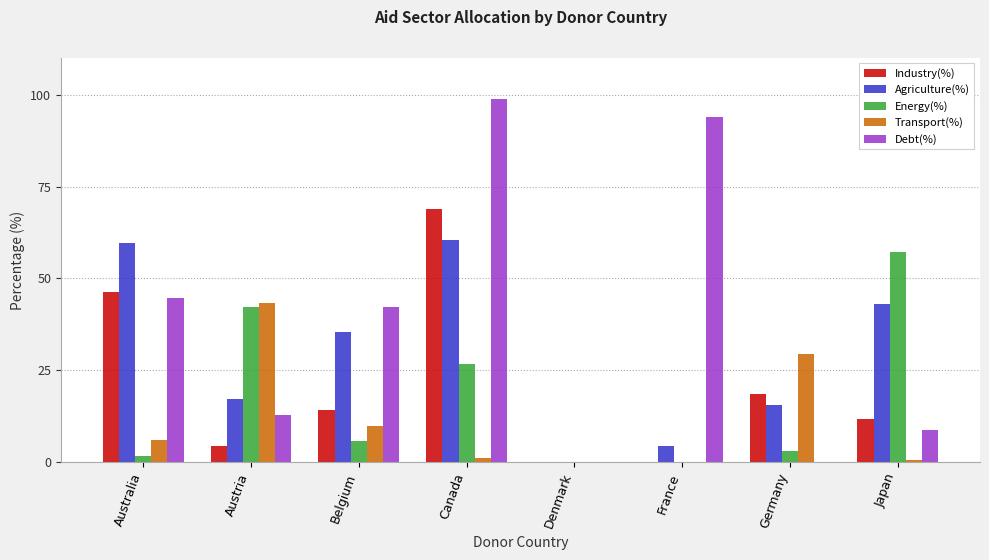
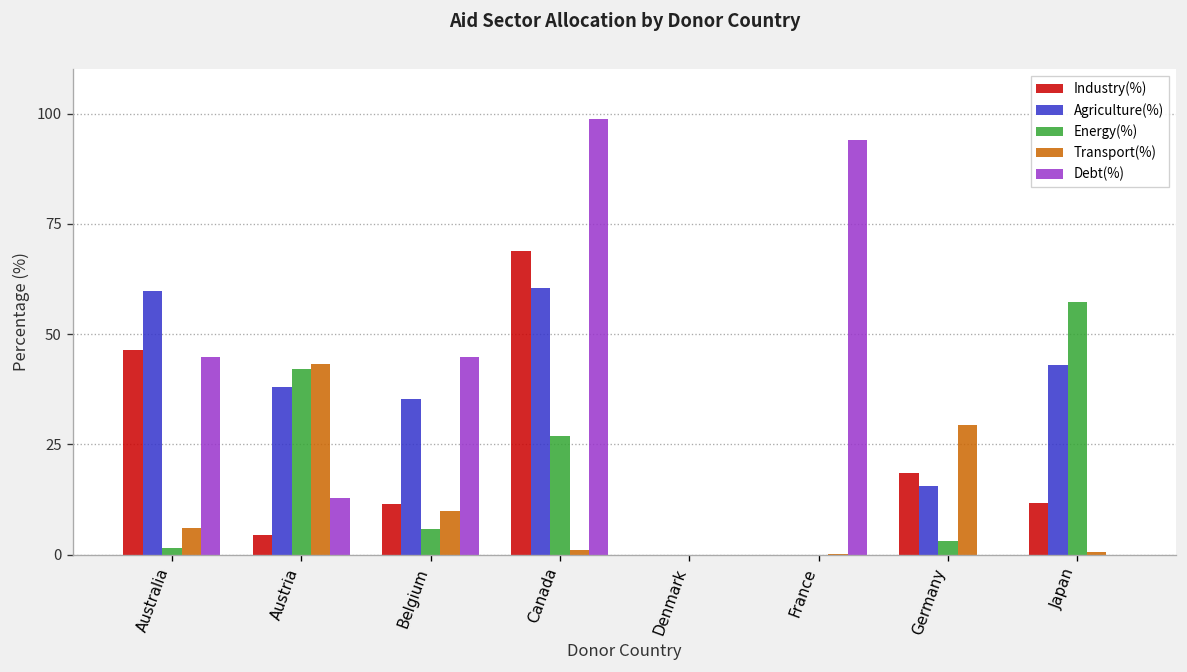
  {
    "Industry(%)": {
      "Australia": 46,
      "Austria": 4,
-     "Belgium": 14,
+     "Belgium": 12,
      "Canada": 69,
      "Denmark": 0,
      "France": 0,
      "Germany": 19,
      "Japan": 12
    },
    "Agriculture(%)": {
      "Australia": 60,
-     "Austria": 17,
+     "Austria": 38,
      "Belgium": 35,
      "Canada": 60,
      "Denmark": 0,
-     "France": 4,
+     "France": 0,
      "Germany": 16,
      "Japan": 43
    },
    "Energy(%)": {
      "Australia": 2,
      "Austria": 42,
      "Belgium": 6,
      "Canada": 27,
      "Denmark": 0,
      "France": 0,
      "Germany": 3,
      "Japan": 57
    },
    "Transport(%)": {
      "Australia": 6,
      "Austria": 43,
      "Belgium": 10,
      "Canada": 1,
      "Denmark": 0,
      "Germany": 29
    },
    "Debt(%)": {
      "Australia": 45,
      "Austria": 13,
-     "Belgium": 42,
+     "Belgium": 45,
      "Canada": 99,
      "Denmark": 0,
      "France": 94,
      "Germany": 0,
-     "Japan": 9
+     "Japan": 0
    }
  }
